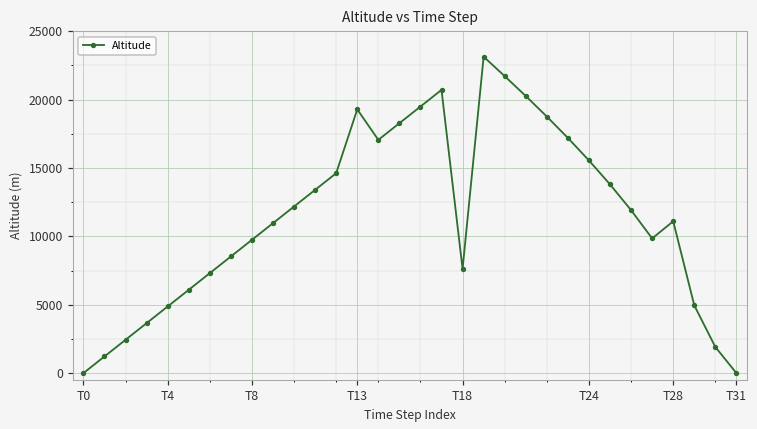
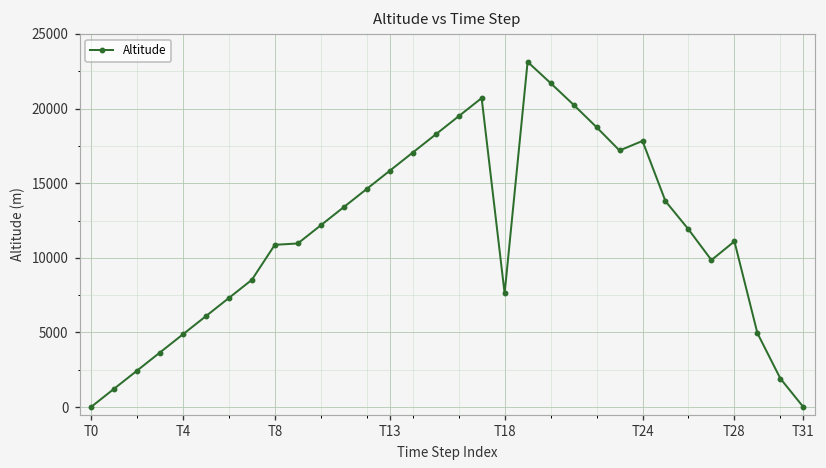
  {
    "T0": 0,
    "T4": 4900,
-   "T8": 9700,
-   "T13": 19300,
+   "T8": 10900,
+   "T13": 15800,
    "T18": 7600,
-   "T24": 15500,
+   "T24": 17800,
    "T28": 11100,
    "T31": 0
  }
